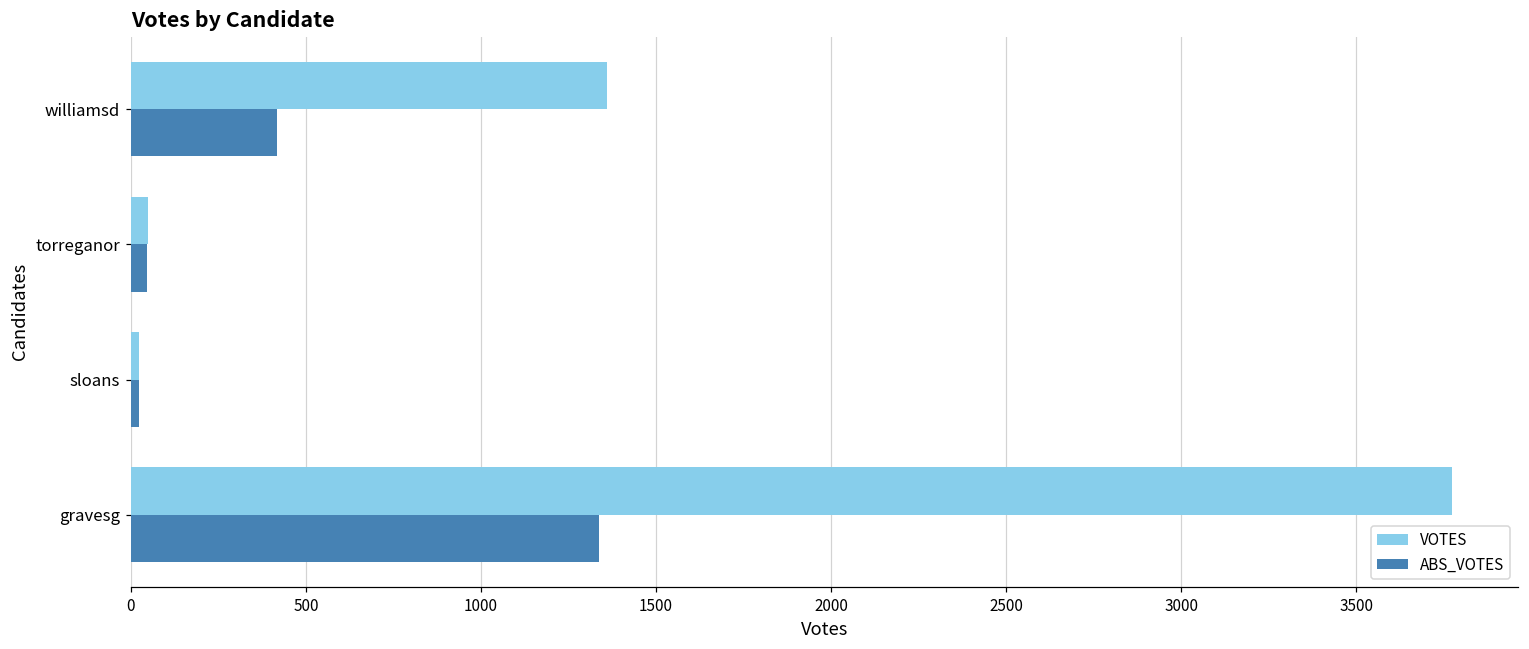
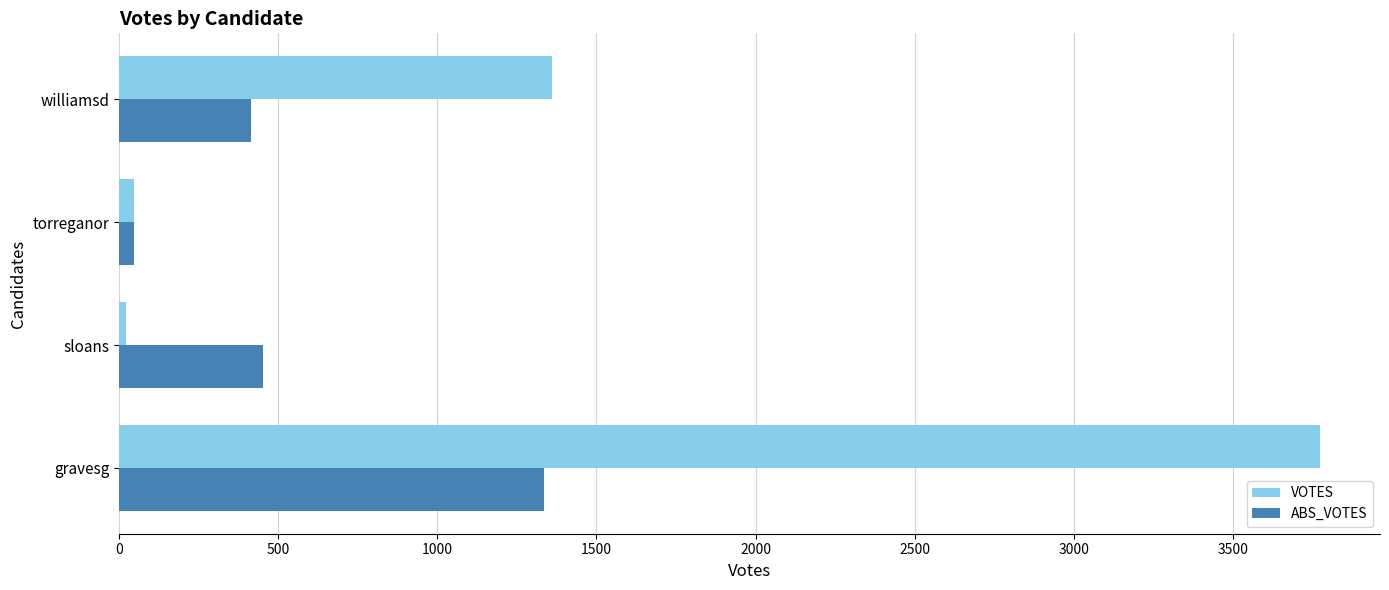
  {
    "VOTES": {
      "williamsd": 1360,
      "torreganor": 50,
      "sloans": 20,
      "gravesg": 3770
    },
    "ABS_VOTES": {
      "williamsd": 420,
      "torreganor": 50,
-     "sloans": 20,
+     "sloans": 450,
      "gravesg": 1340
    }
  }
